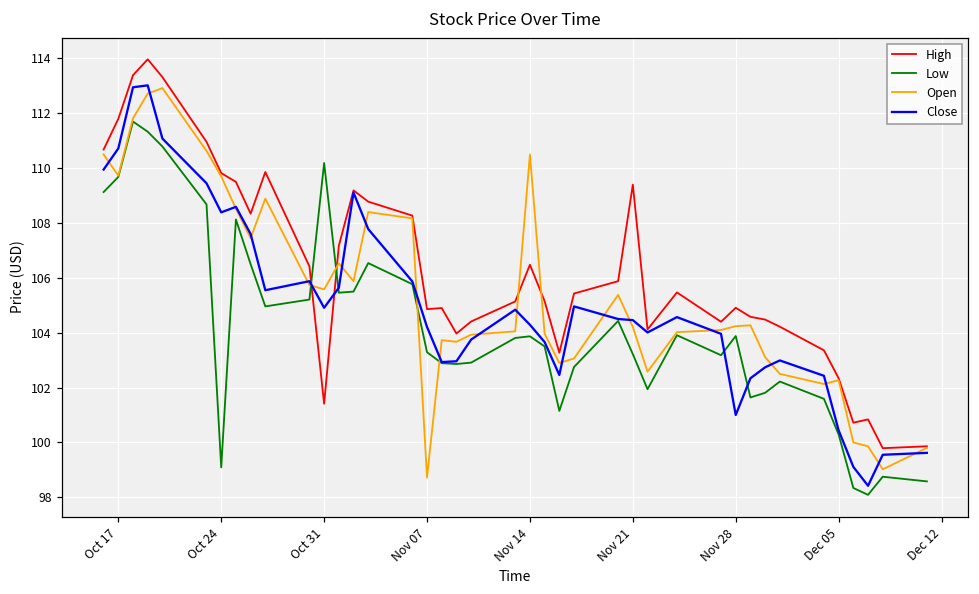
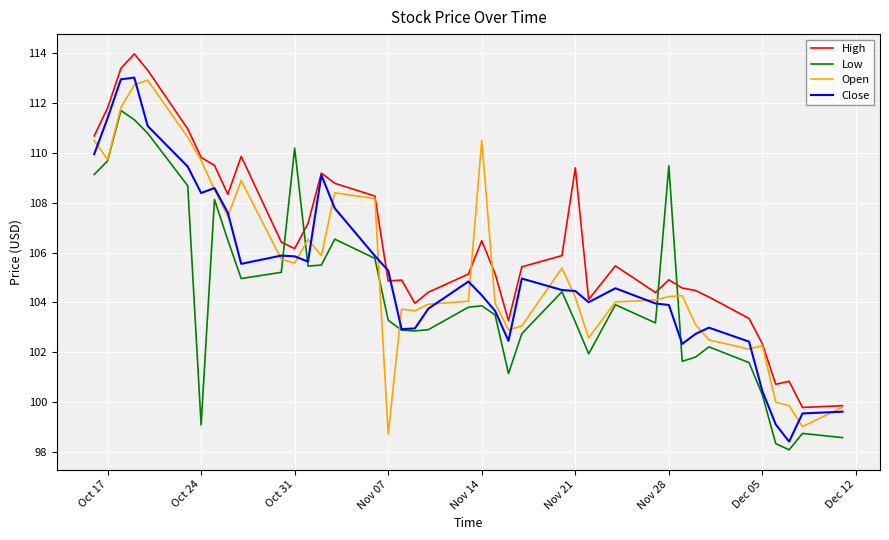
  {
    "High": {
      "Oct 17": 111.8,
      "Oct 24": 109.8,
-     "Oct 31": 101.4,
+     "Oct 31": 106.2,
      "Nov 07": 104.9,
      "Nov 14": 106.5,
      "Nov 21": 109.4,
      "Nov 28": 104.9
    },
    "Low": {
      "Oct 24": 99.1,
      "Oct 31": 110.2,
      "Nov 07": 103.3,
      "Nov 14": 103.9,
      "Nov 21": 103.2,
-     "Nov 28": 103.9,
+     "Nov 28": 109.5,
      "Dec 05": 100.3
    },
    "Open": {
      "Oct 24": 109.7,
      "Oct 31": 105.6,
      "Nov 07": 98.7,
      "Nov 14": 110.5,
      "Nov 21": 104.2,
      "Nov 28": 104.2
    },
    "Close": {
-     "Oct 17": 110.7,
+     "Oct 17": 111.4,
      "Oct 24": 108.4,
-     "Oct 31": 104.9,
-     "Nov 07": 104.2,
+     "Oct 31": 105.9,
+     "Nov 07": 105.3,
      "Nov 14": 104.3,
      "Nov 21": 104.5,
-     "Nov 28": 101.0,
+     "Nov 28": 103.9,
      "Dec 05": 100.4
    }
  }
